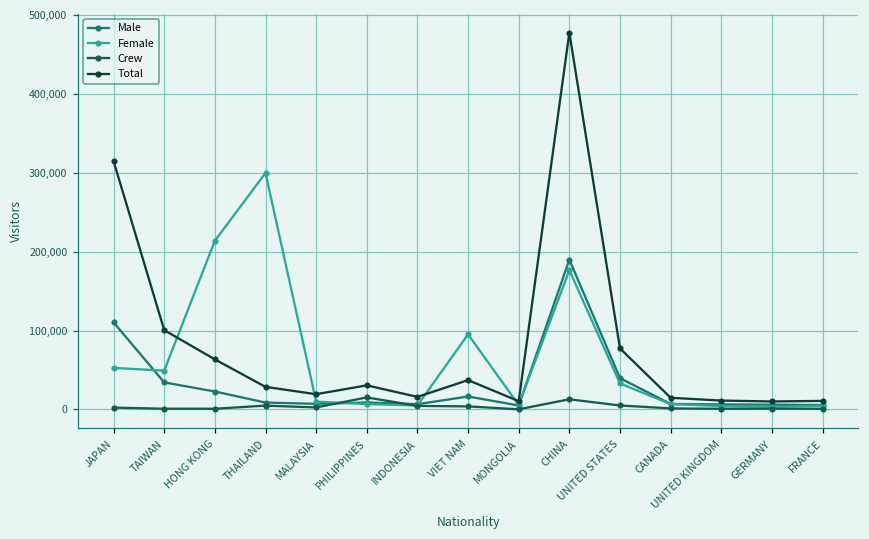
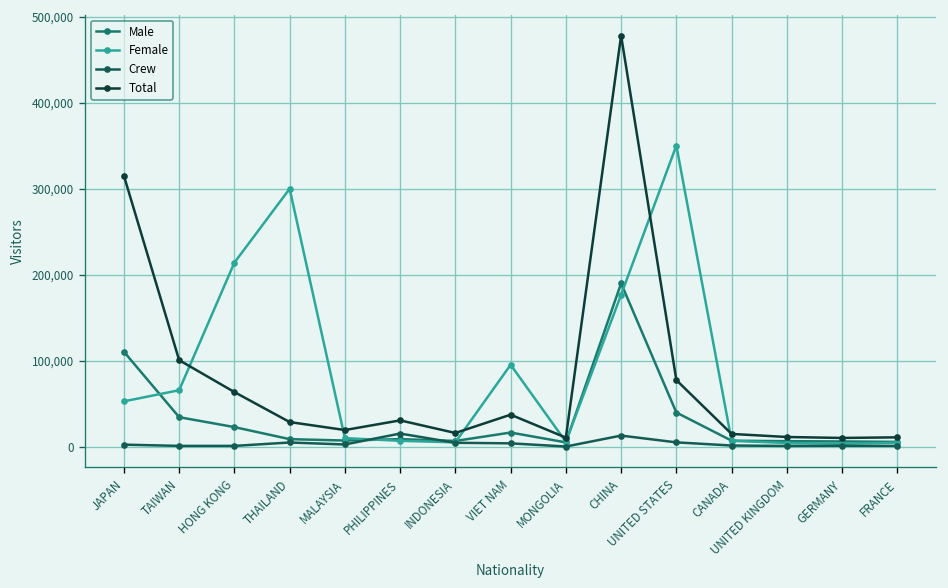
  {
    "Female": {
      "JAPAN": "50,000",
-     "TAIWAN": "50,000",
+     "TAIWAN": "70,000",
      "HONG KONG": "210,000",
      "THAILAND": "300,000",
      "VIET NAM": "100,000",
      "CHINA": "180,000",
-     "UNITED STATES": "30,000"
+     "UNITED STATES": "350,000"
    }
  }
